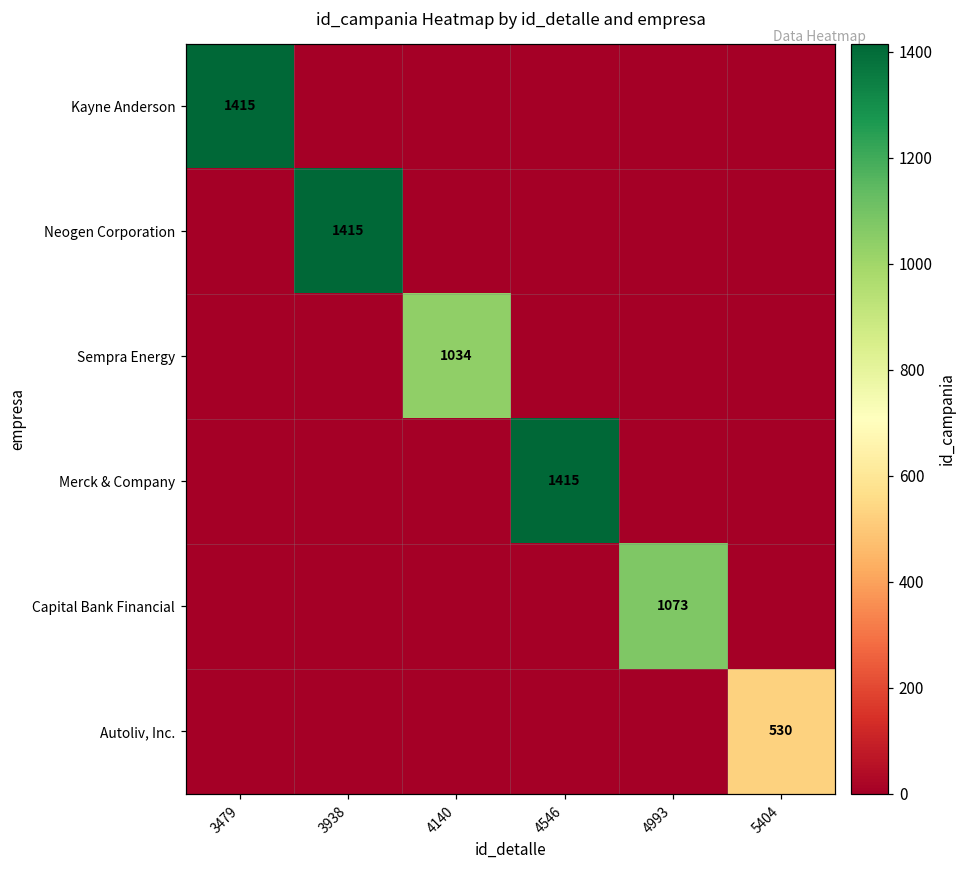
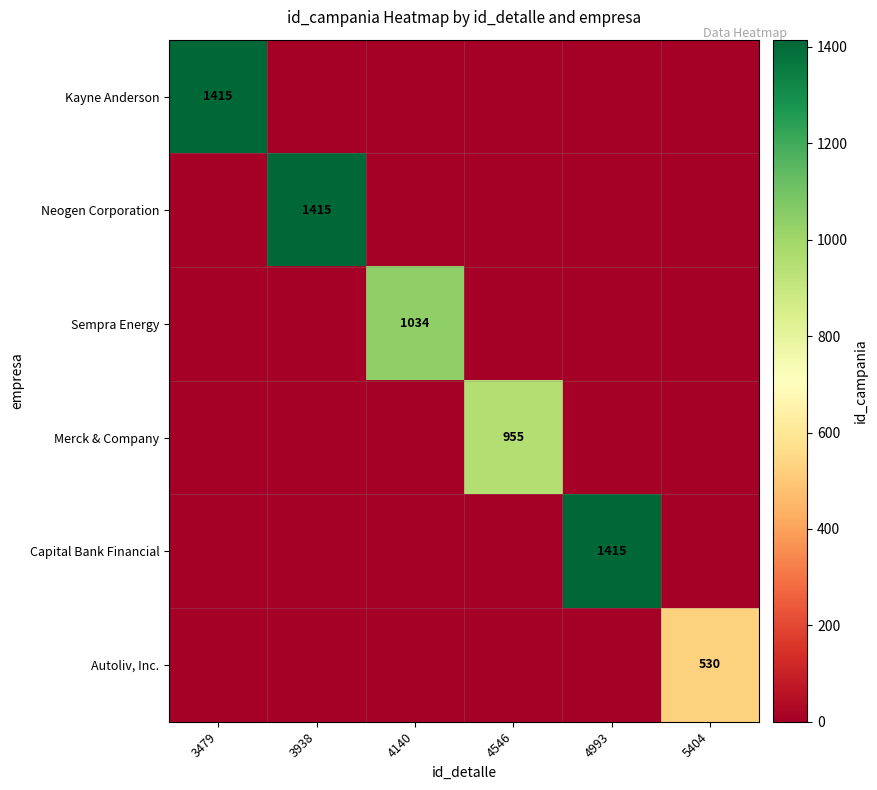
  {
    "Kayne Anderson": {
      "3479": 1415
    },
    "Neogen Corporation": {
      "3938": 1415
    },
    "Sempra Energy": {
      "4140": 1034
    },
    "Merck & Company": {
-     "4546": 1415
+     "4546": 955
    },
    "Capital Bank Financial": {
-     "4993": 1073
+     "4993": 1415
    },
    "Autoliv, Inc.": {
      "5404": 530
    }
  }
